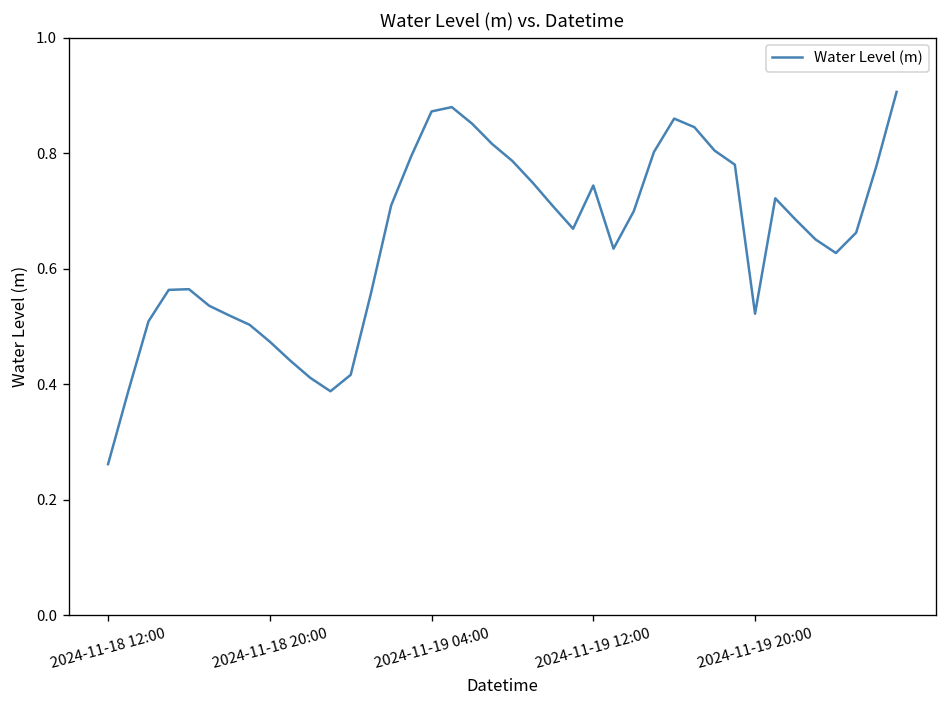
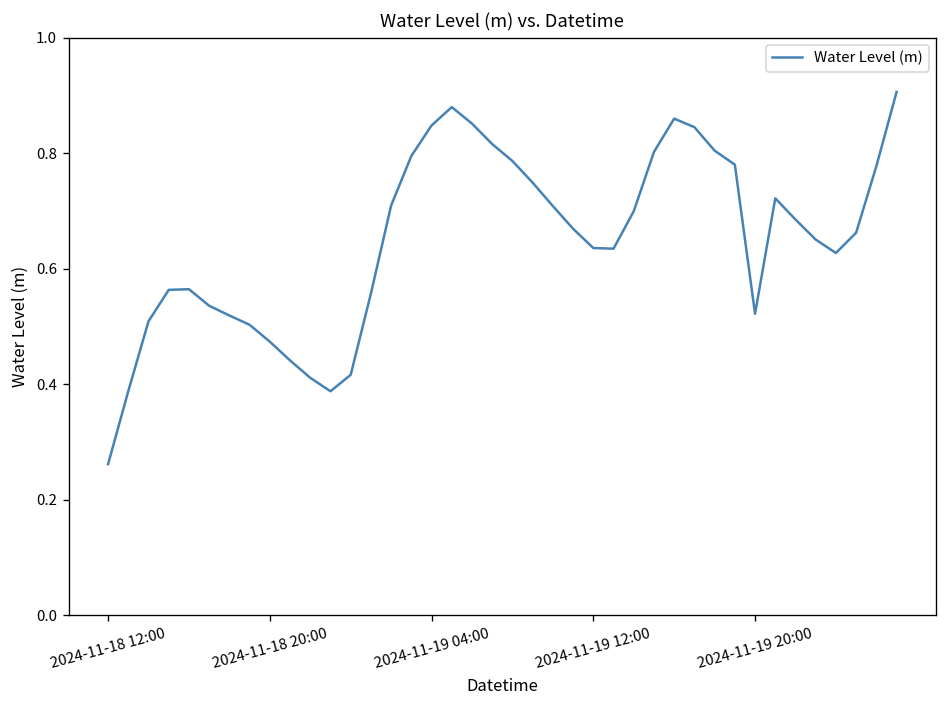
  {
    "2024-11-18 12:00": 0.26,
    "2024-11-18 20:00": 0.47,
-   "2024-11-19 04:00": 0.87,
-   "2024-11-19 12:00": 0.74,
+   "2024-11-19 04:00": 0.85,
+   "2024-11-19 12:00": 0.64,
    "2024-11-19 20:00": 0.52
  }
